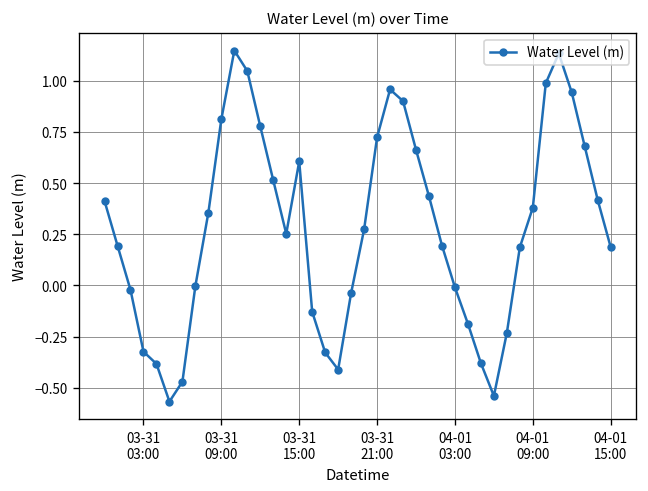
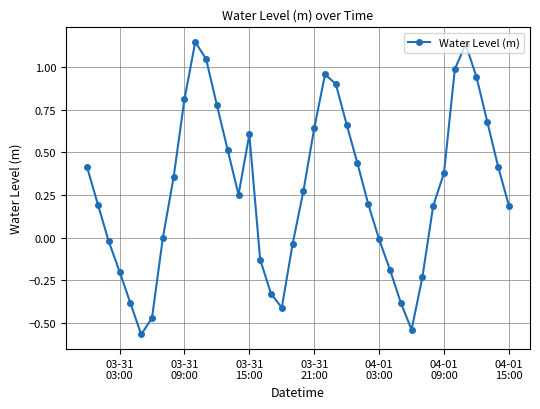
  {
-   "03-31 03:00": -0.32,
+   "03-31 03:00": -0.20,
    "03-31 09:00": 0.81,
    "03-31 15:00": 0.61,
-   "03-31 21:00": 0.72,
+   "03-31 21:00": 0.64,
    "04-01 03:00": -0.01,
    "04-01 09:00": 0.38,
    "04-01 15:00": 0.19
  }
